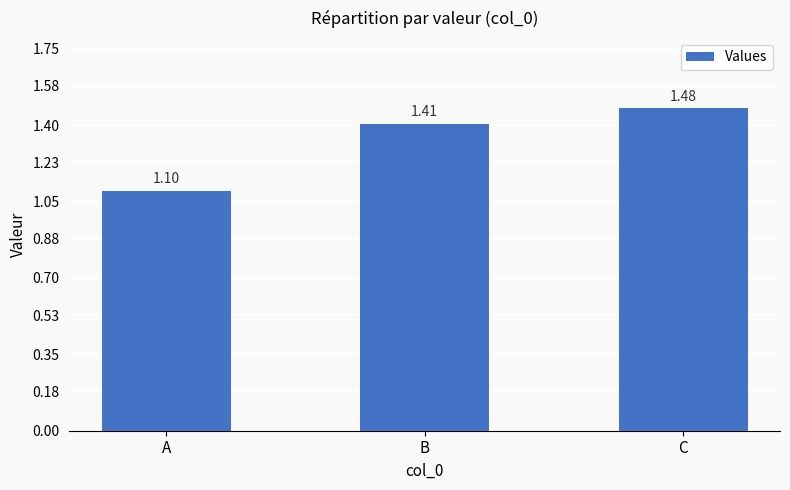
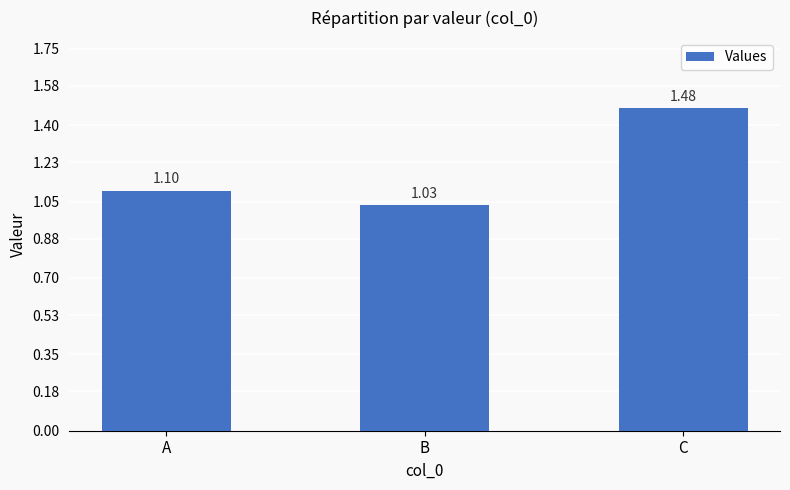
  {
    "A": 1.10,
-   "B": 1.41,
+   "B": 1.03,
    "C": 1.48
  }
